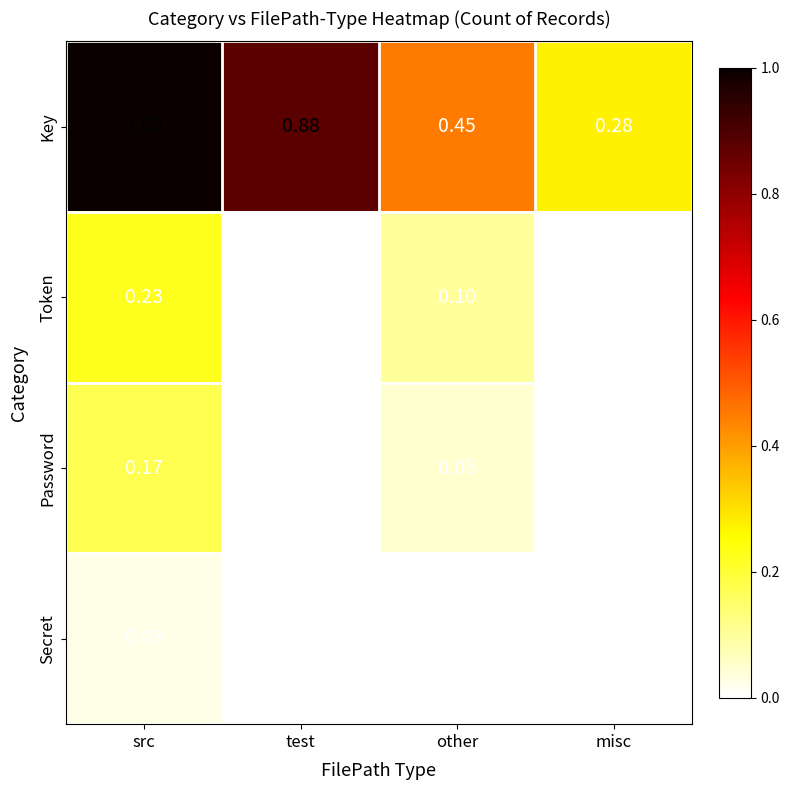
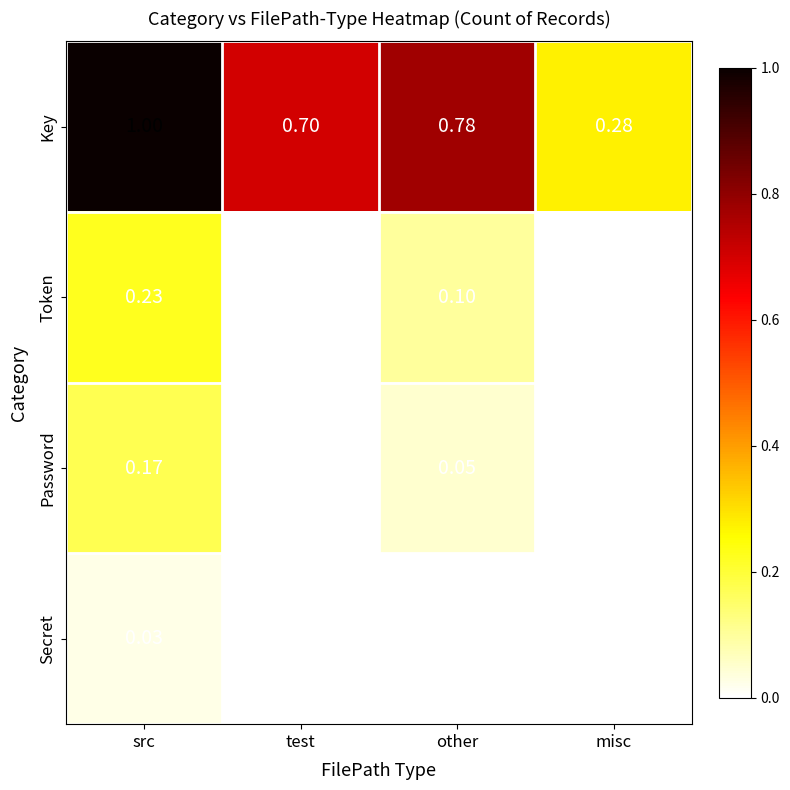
  {
    "Key": {
-     "test": 0.88,
-     "other": 0.45,
+     "test": 0.70,
+     "other": 0.78,
      "misc": 0.28
    },
    "Token": {
      "src": 0.23,
      "other": 0.10
    },
    "Password": {
      "src": 0.17,
      "other": 0.05
    }
  }
